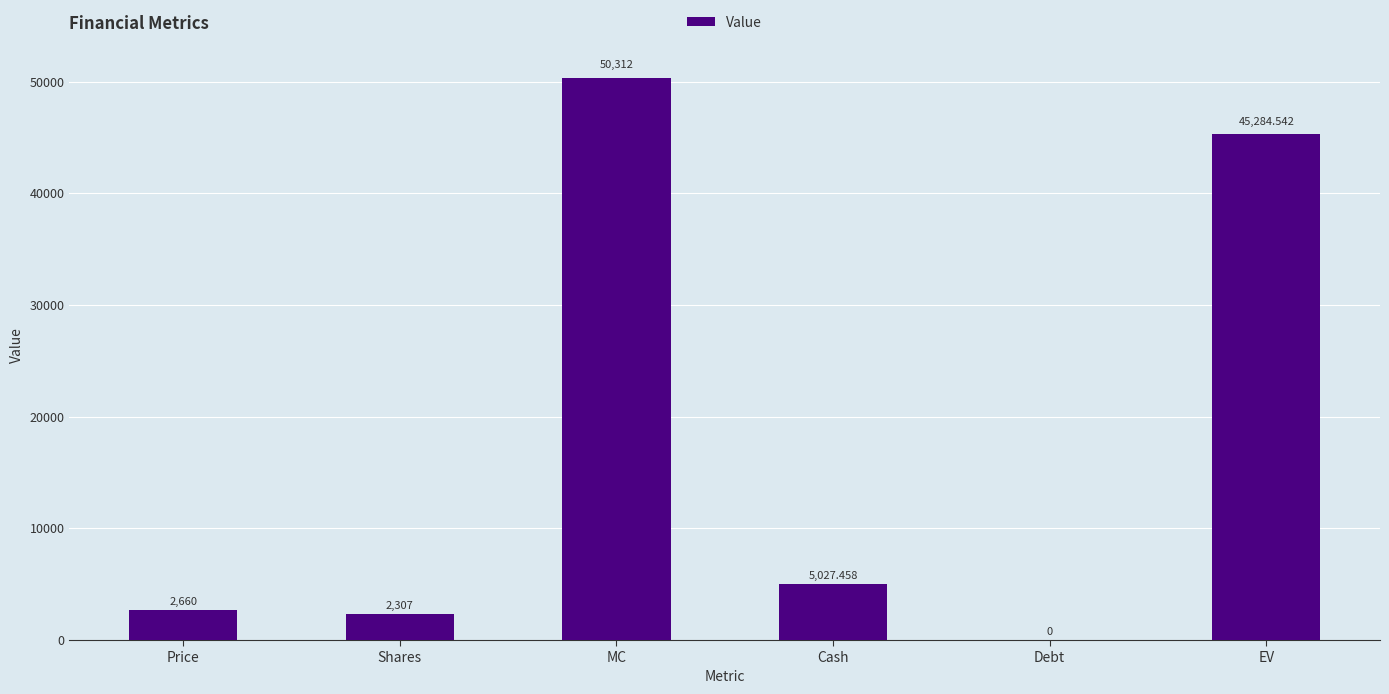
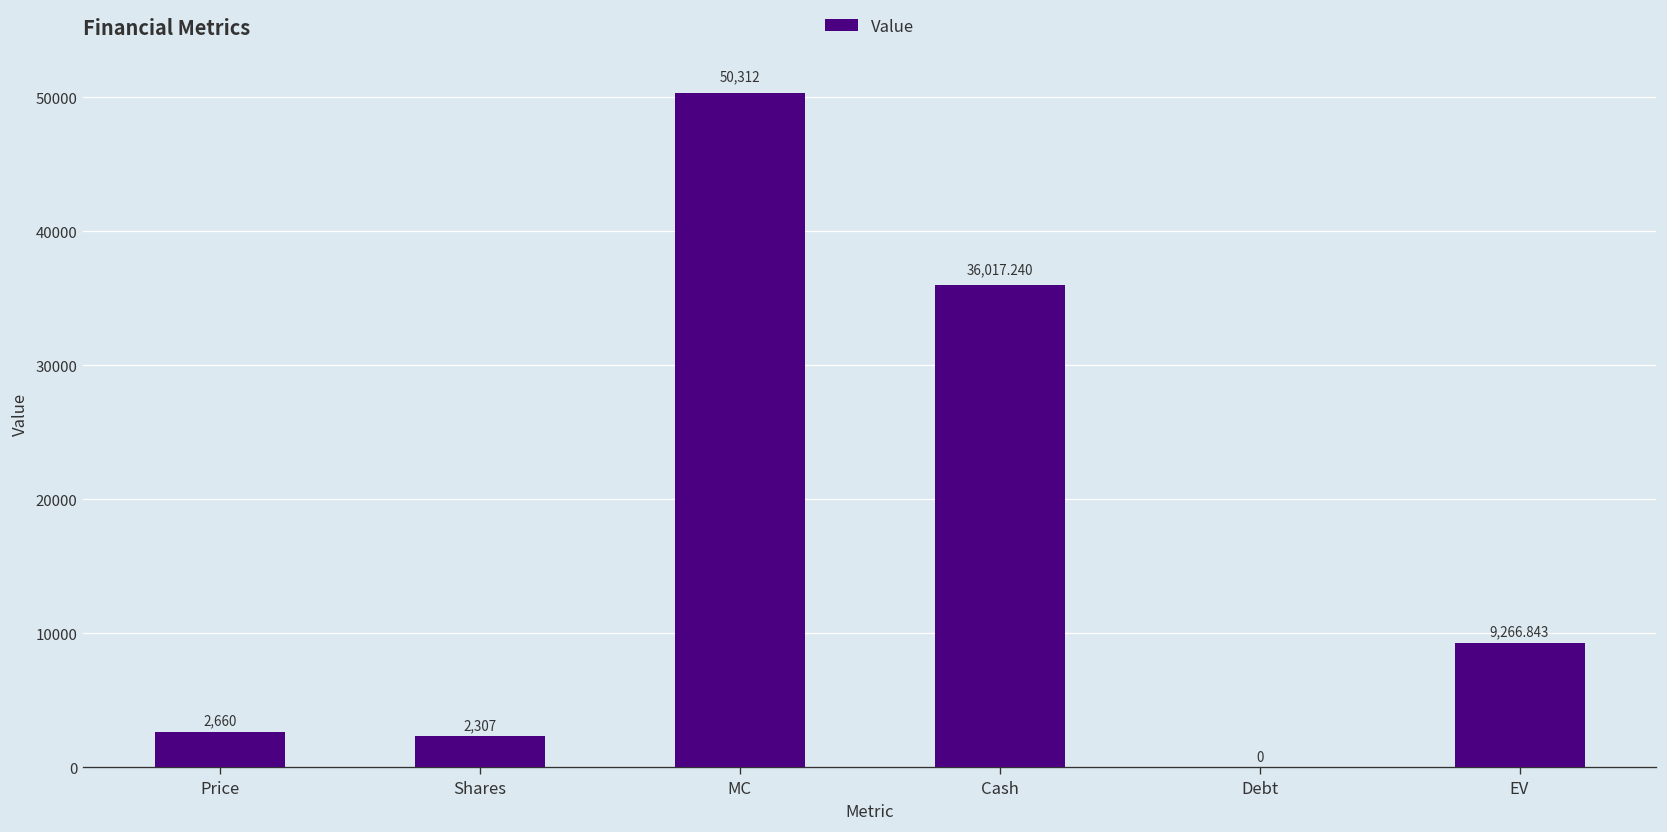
  {
    "Price": "2,660",
    "Shares": "2,307",
    "MC": "50,312",
-   "Cash": "5,027.458",
+   "Cash": "36,017.240",
    "Debt": "0",
-   "EV": "45,284.542"
+   "EV": "9,266.843"
  }
